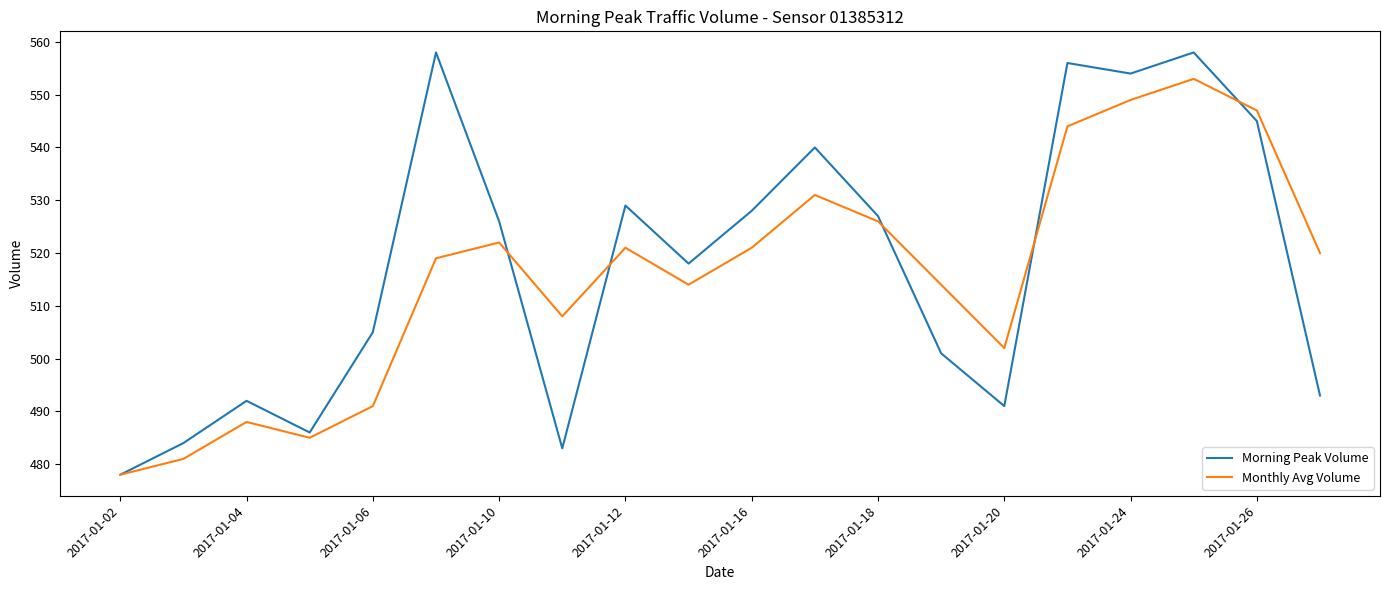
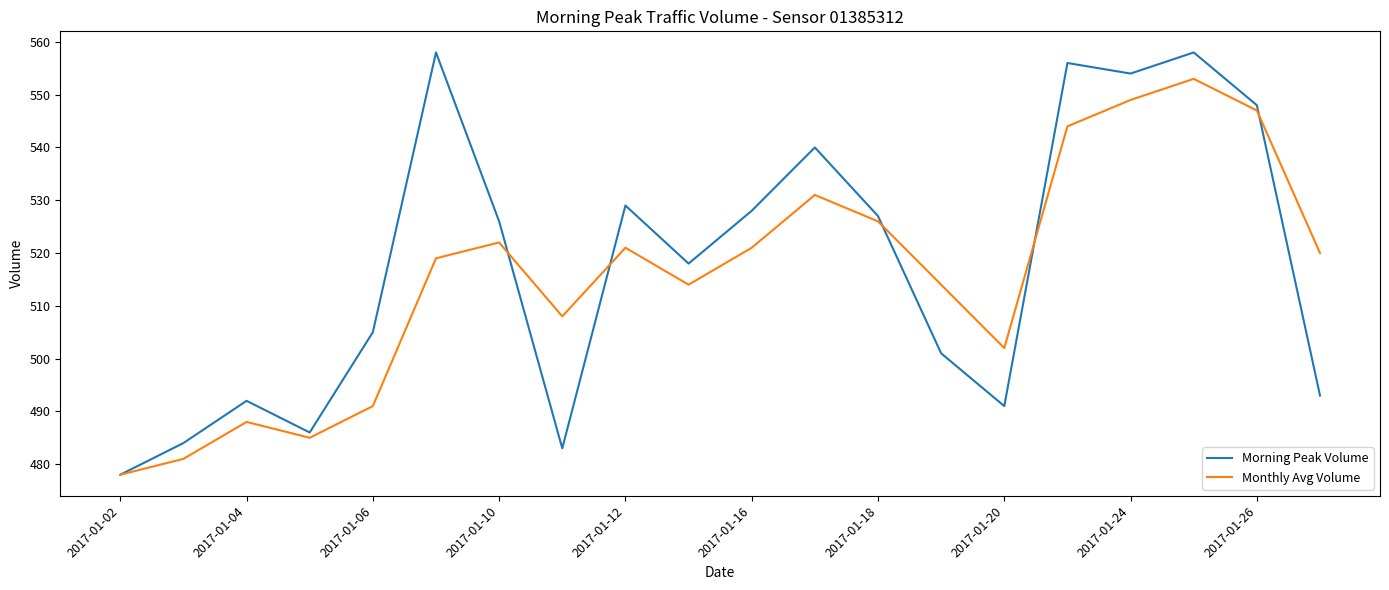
  {
    "Morning Peak Volume": {
      "2017-01-04": 492,
      "2017-01-06": 505,
      "2017-01-10": 526,
      "2017-01-12": 529,
      "2017-01-16": 528,
      "2017-01-18": 527,
      "2017-01-20": 491,
      "2017-01-24": 554,
-     "2017-01-26": 545
+     "2017-01-26": 548
    },
    "Monthly Avg Volume": {
      "2017-01-04": 488,
      "2017-01-06": 491,
      "2017-01-10": 522,
      "2017-01-12": 521,
      "2017-01-16": 521,
      "2017-01-18": 526,
      "2017-01-20": 502,
      "2017-01-24": 549,
      "2017-01-26": 547
    }
  }
